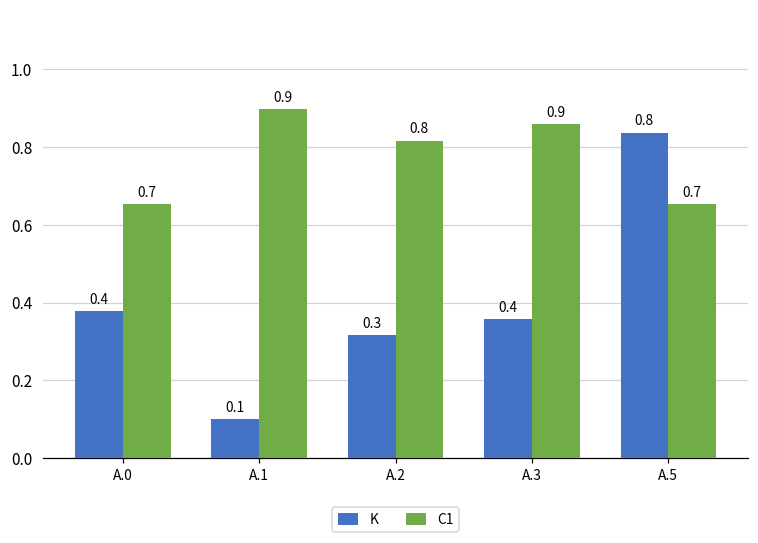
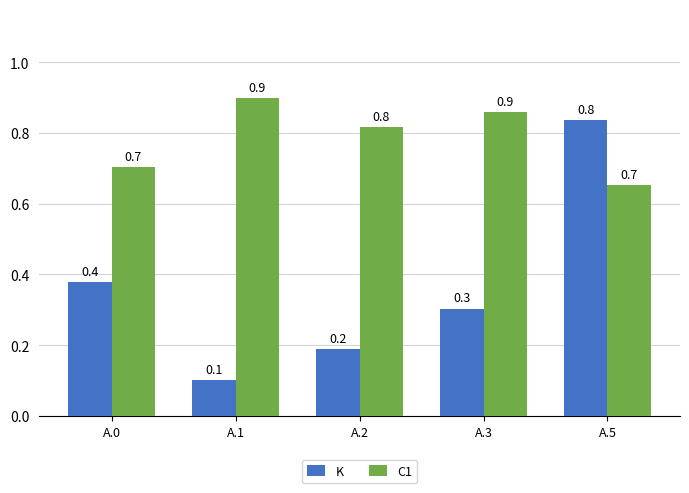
  {
    "K": {
      "A.0": 0.4,
      "A.1": 0.1,
-     "A.2": 0.3,
-     "A.3": 0.4,
+     "A.2": 0.2,
+     "A.3": 0.3,
      "A.5": 0.8
    },
    "C1": {
-     "A.0": 0.65
+     "A.0": 0.70
    }
  }
